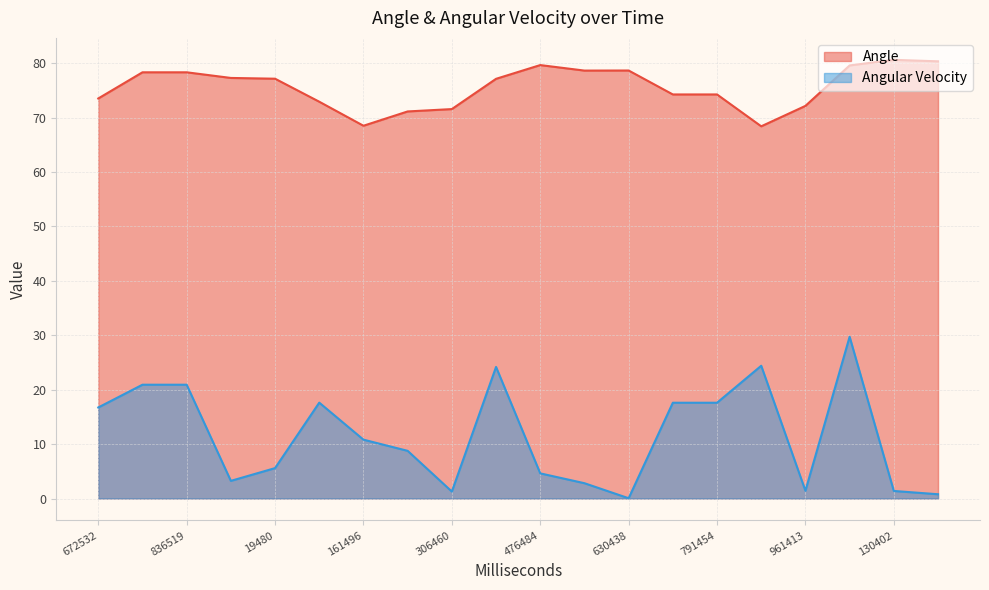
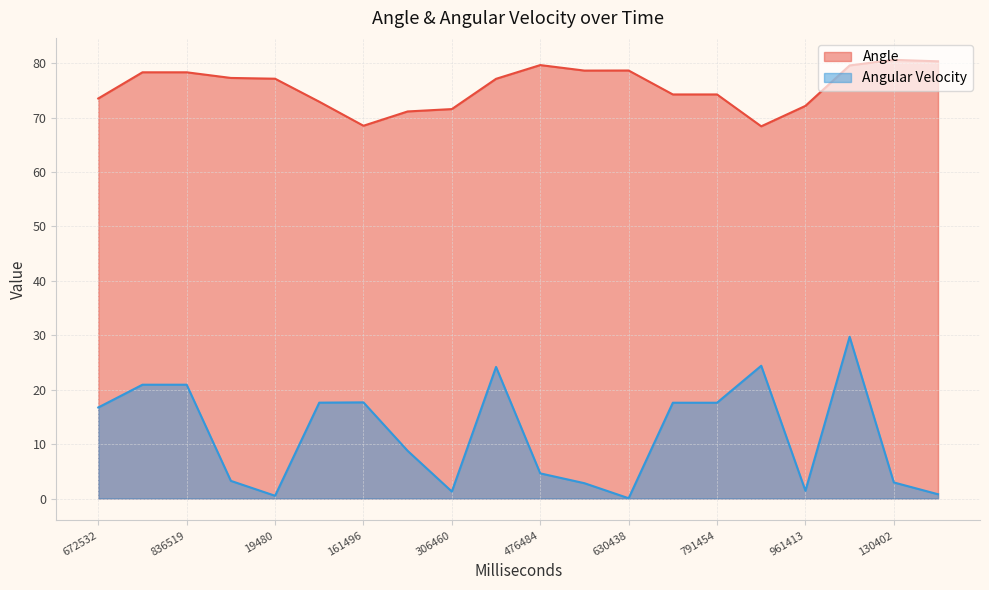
  {
    "Angle": {
      "672532": 74,
      "836519": 78,
      "19480": 77,
      "161496": 69,
      "306460": 72,
      "476484": 80,
      "630438": 79,
      "791454": 74,
      "961413": 72
    },
    "Angular Velocity": {
      "672532": 17,
      "836519": 21,
-     "19480": 6,
-     "161496": 11,
+     "19480": 1,
+     "161496": 18,
      "306460": 1,
      "476484": 5,
      "630438": 0,
      "791454": 18,
      "961413": 1,
-     "130402": 1
+     "130402": 3
    }
  }
